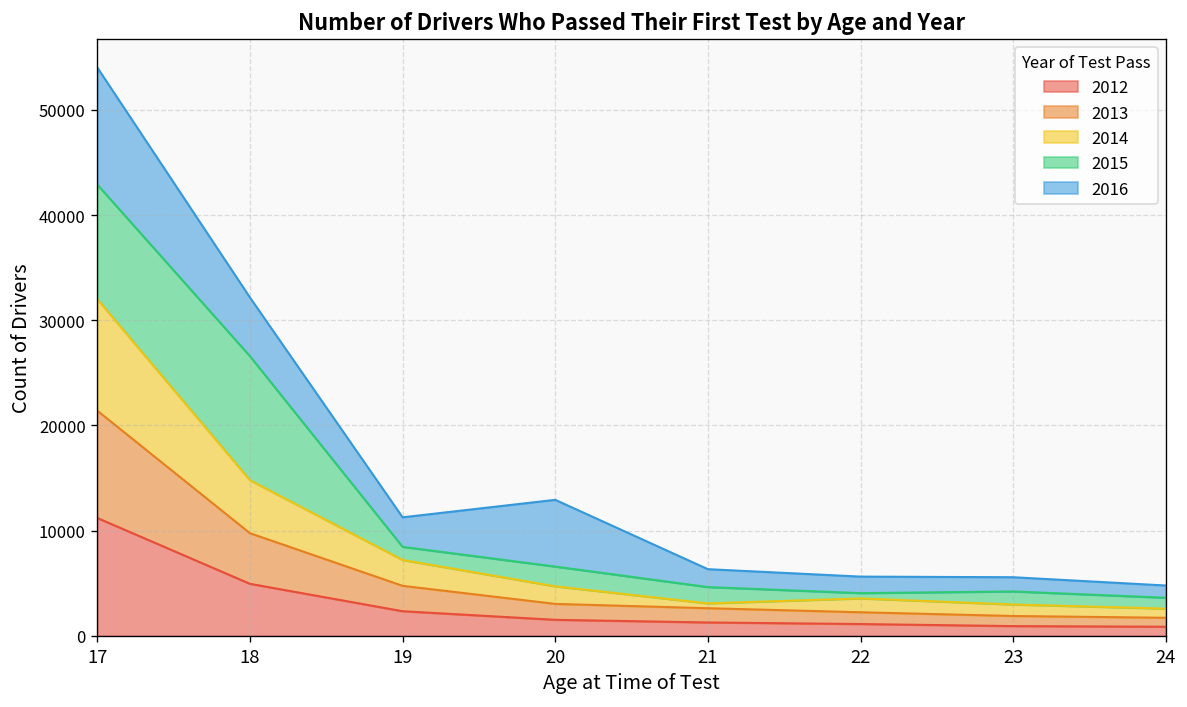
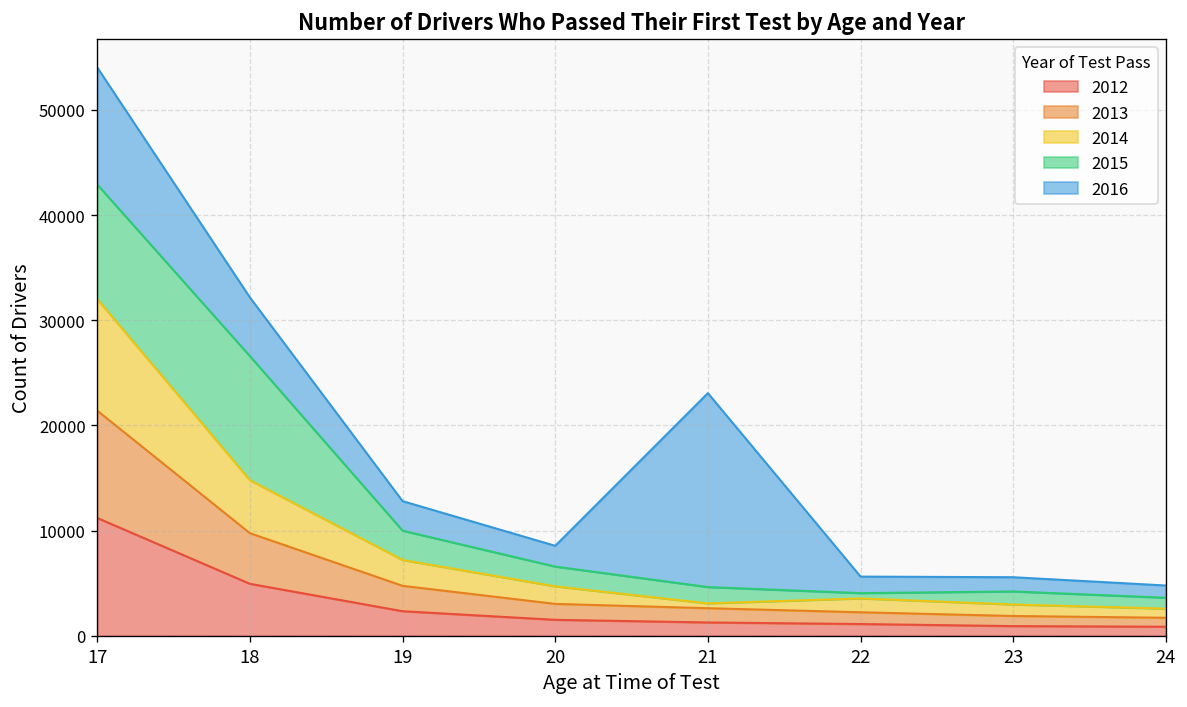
  {
    "2014": {
      "17": 11000,
      "18": 5000,
      "19": 2000,
      "20": 2000,
      "21": 0,
      "22": 1000,
      "23": 1000,
      "24": 1000
    },
    "2015": {
      "17": 11000,
      "18": 12000,
-     "19": 1000,
+     "19": 3000,
      "20": 2000,
      "21": 2000,
      "22": 1000,
      "23": 1000,
      "24": 1000
    },
    "2016": {
      "17": 11000,
      "18": 6000,
      "19": 3000,
-     "20": 6000,
-     "21": 2000,
+     "20": 2000,
+     "21": 18000,
      "22": 2000,
      "23": 1000,
      "24": 1000
    }
  }
